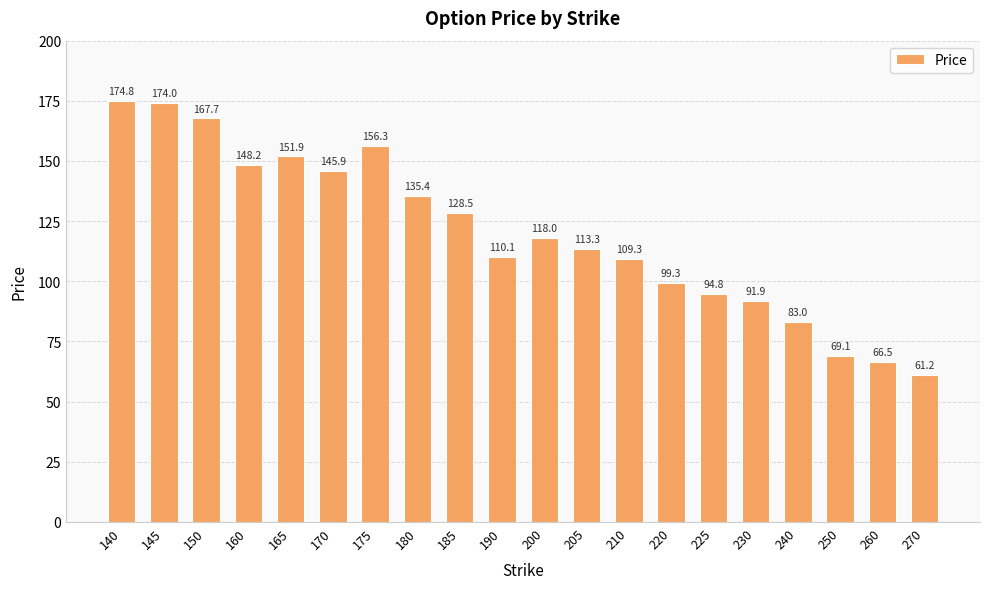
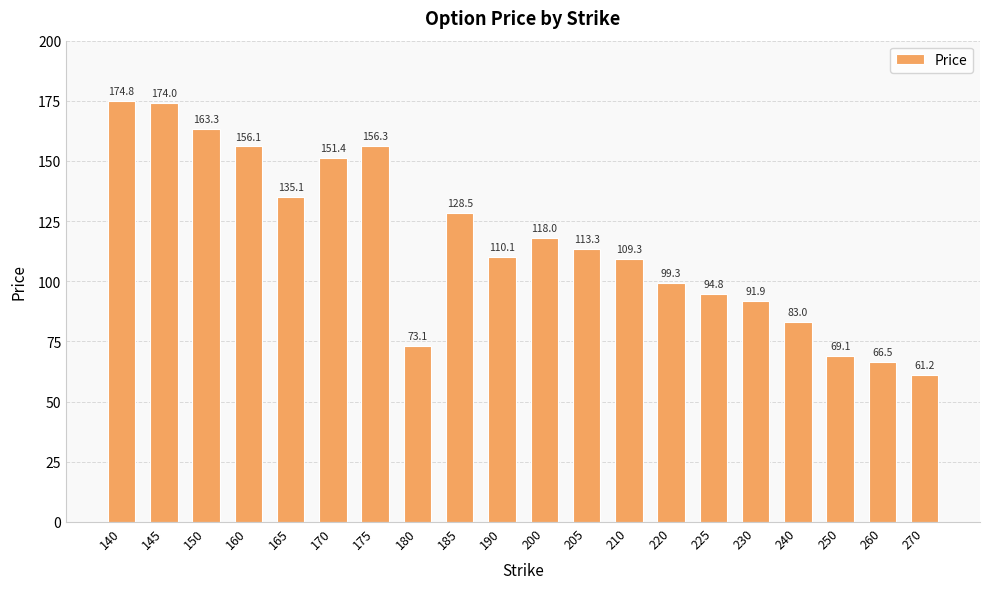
  {
    "140": 174.8,
    "145": 174.0,
-   "150": 167.7,
-   "160": 148.2,
-   "165": 151.9,
-   "170": 145.9,
+   "150": 163.3,
+   "160": 156.1,
+   "165": 135.1,
+   "170": 151.4,
    "175": 156.3,
-   "180": 135.4,
+   "180": 73.1,
    "185": 128.5,
    "190": 110.1,
    "200": 118.0,
    "205": 113.3,
    "210": 109.3,
    "220": 99.3,
    "225": 94.8,
    "230": 91.9,
    "240": 83.0,
    "250": 69.1,
    "260": 66.5,
    "270": 61.2
  }
